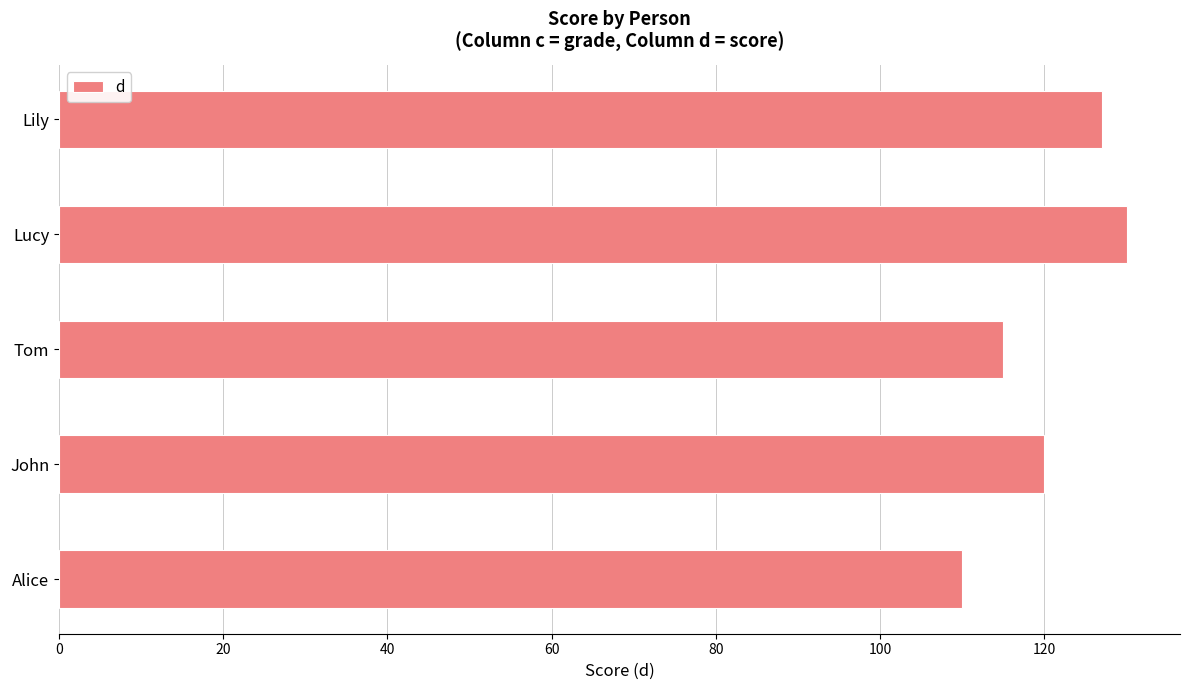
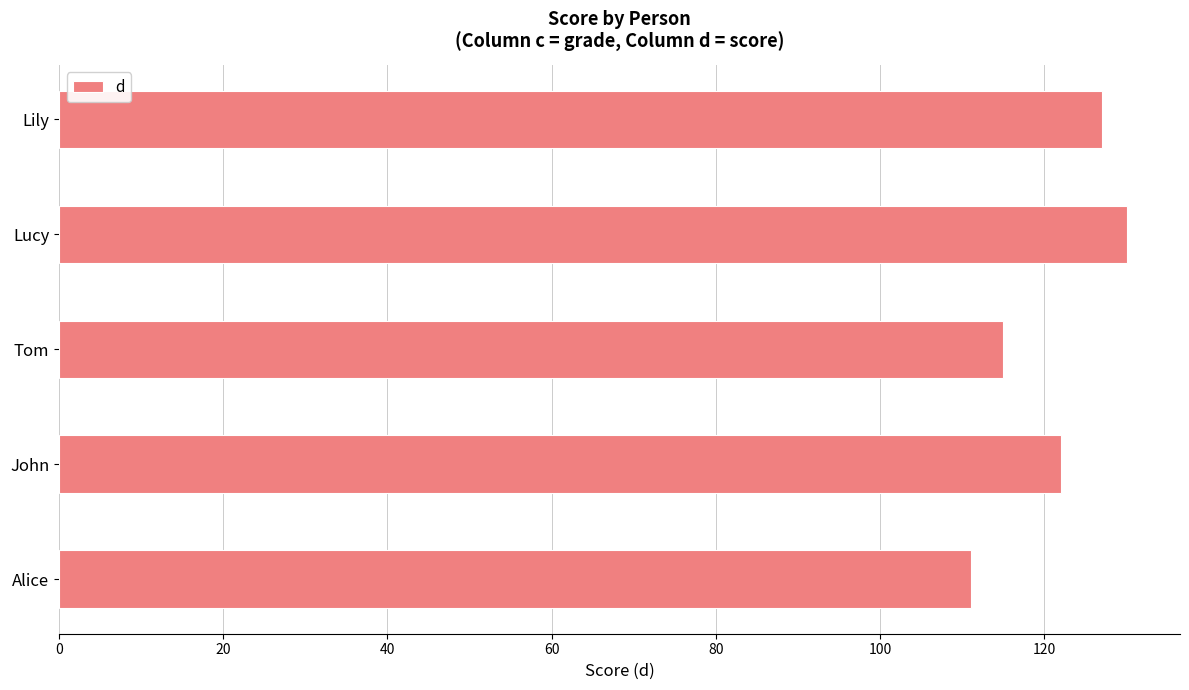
  {
    "Lily": 127,
    "Lucy": 130,
    "Tom": 115,
-   "John": 120,
-   "Alice": 110
+   "John": 122,
+   "Alice": 111
  }
